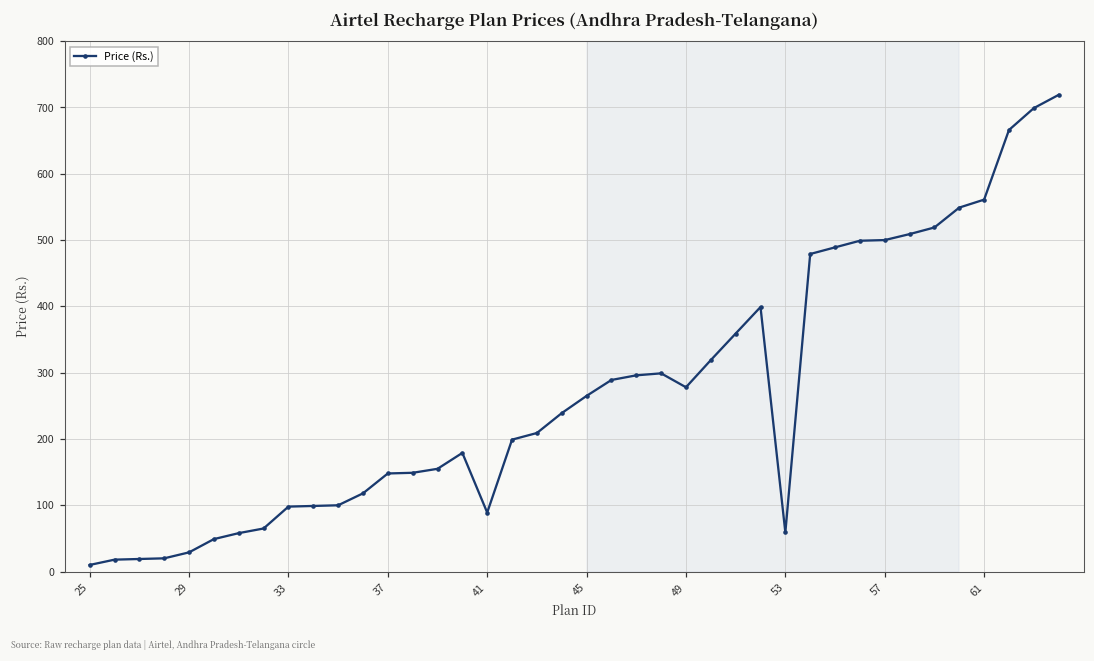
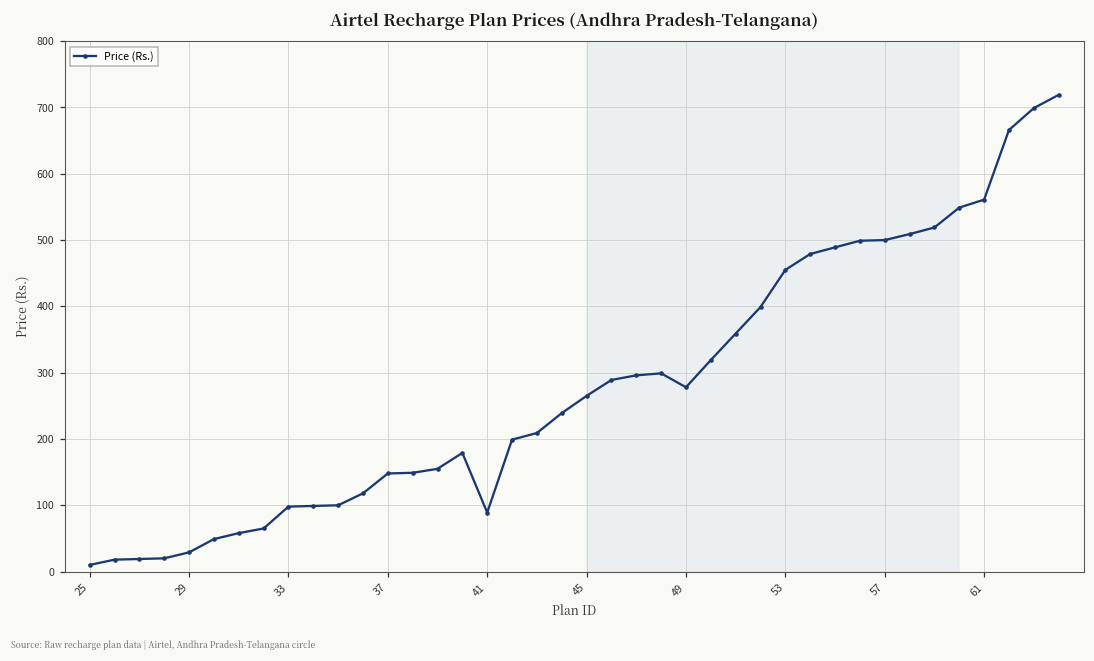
  {
    "25": 10,
    "29": 30,
    "33": 100,
    "37": 150,
    "41": 90,
    "45": 270,
    "49": 280,
-   "53": 60,
+   "53": 460,
    "57": 500,
    "61": 560
  }
